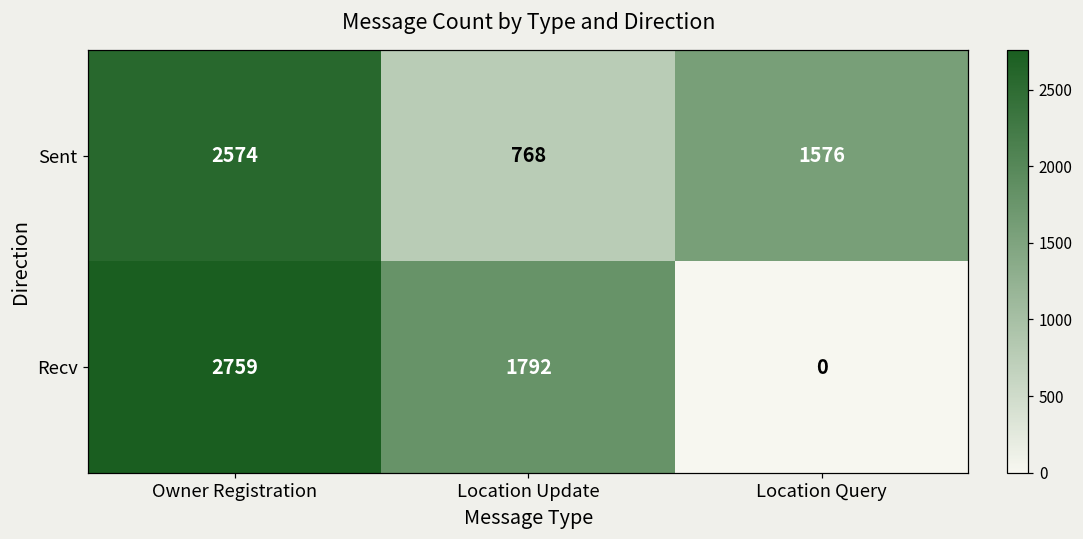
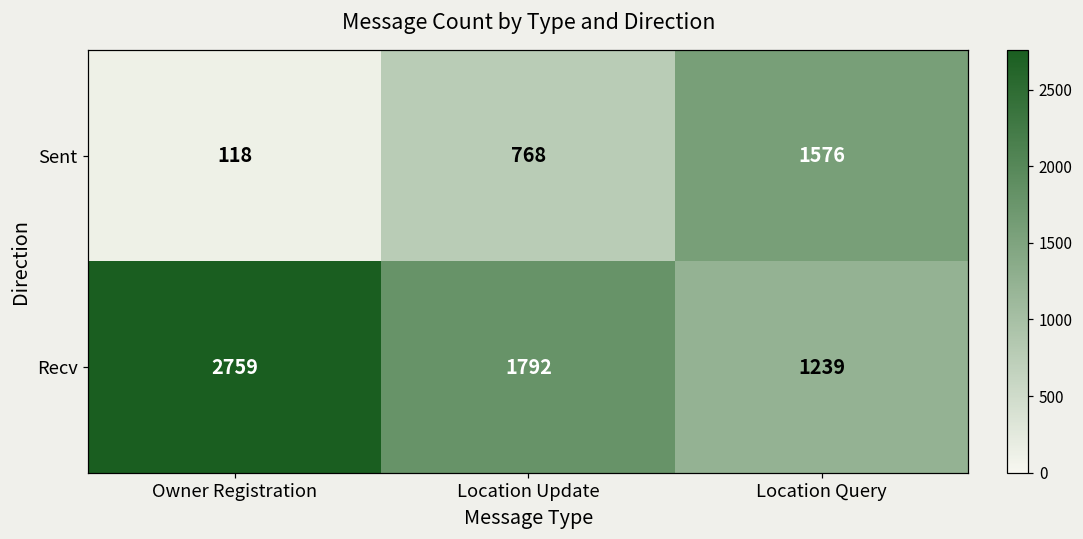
  {
    "Sent": {
-     "Owner Registration": 2574,
+     "Owner Registration": 118,
      "Location Update": 768,
      "Location Query": 1576
    },
    "Recv": {
      "Owner Registration": 2759,
      "Location Update": 1792,
-     "Location Query": 0
+     "Location Query": 1239
    }
  }
